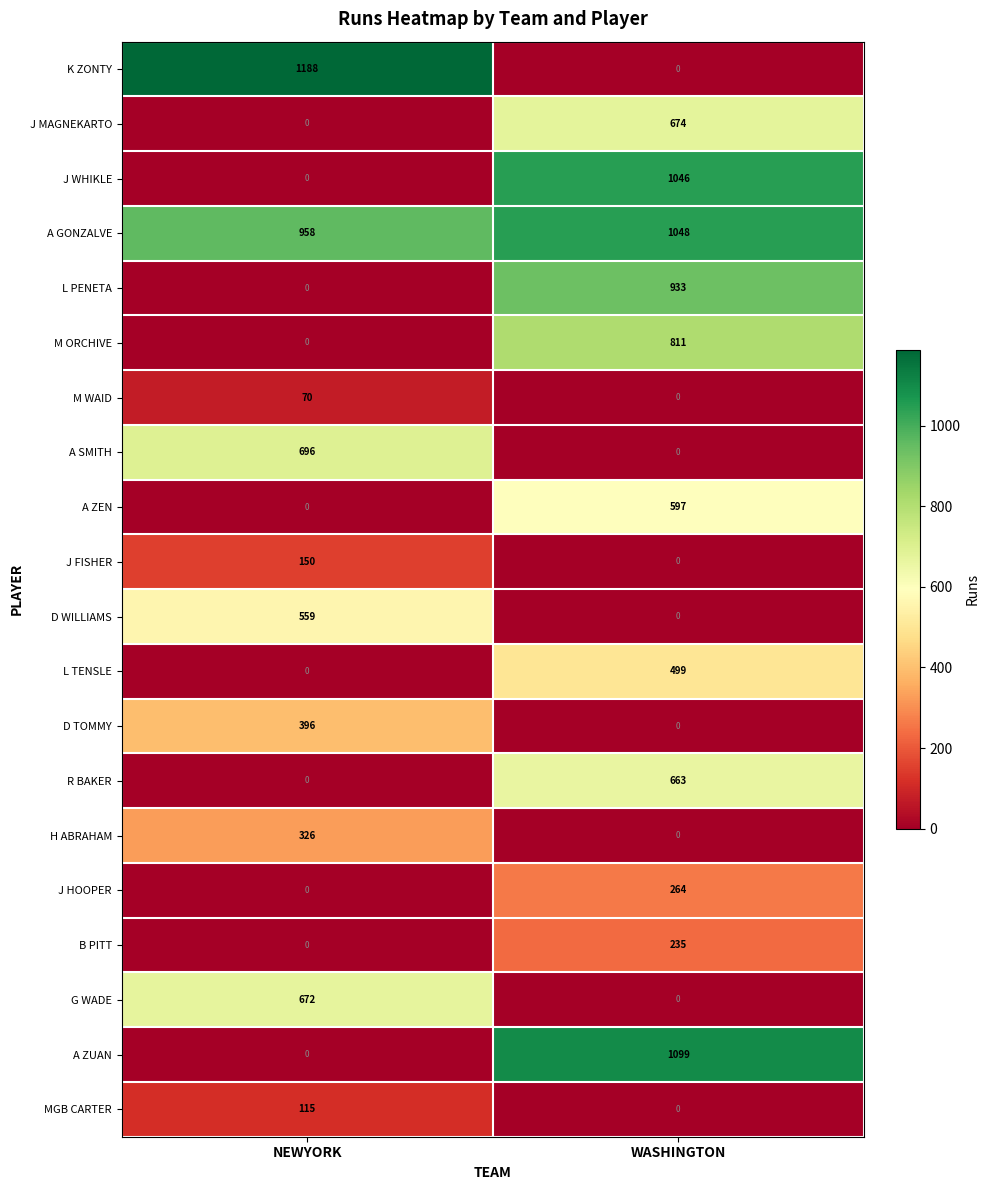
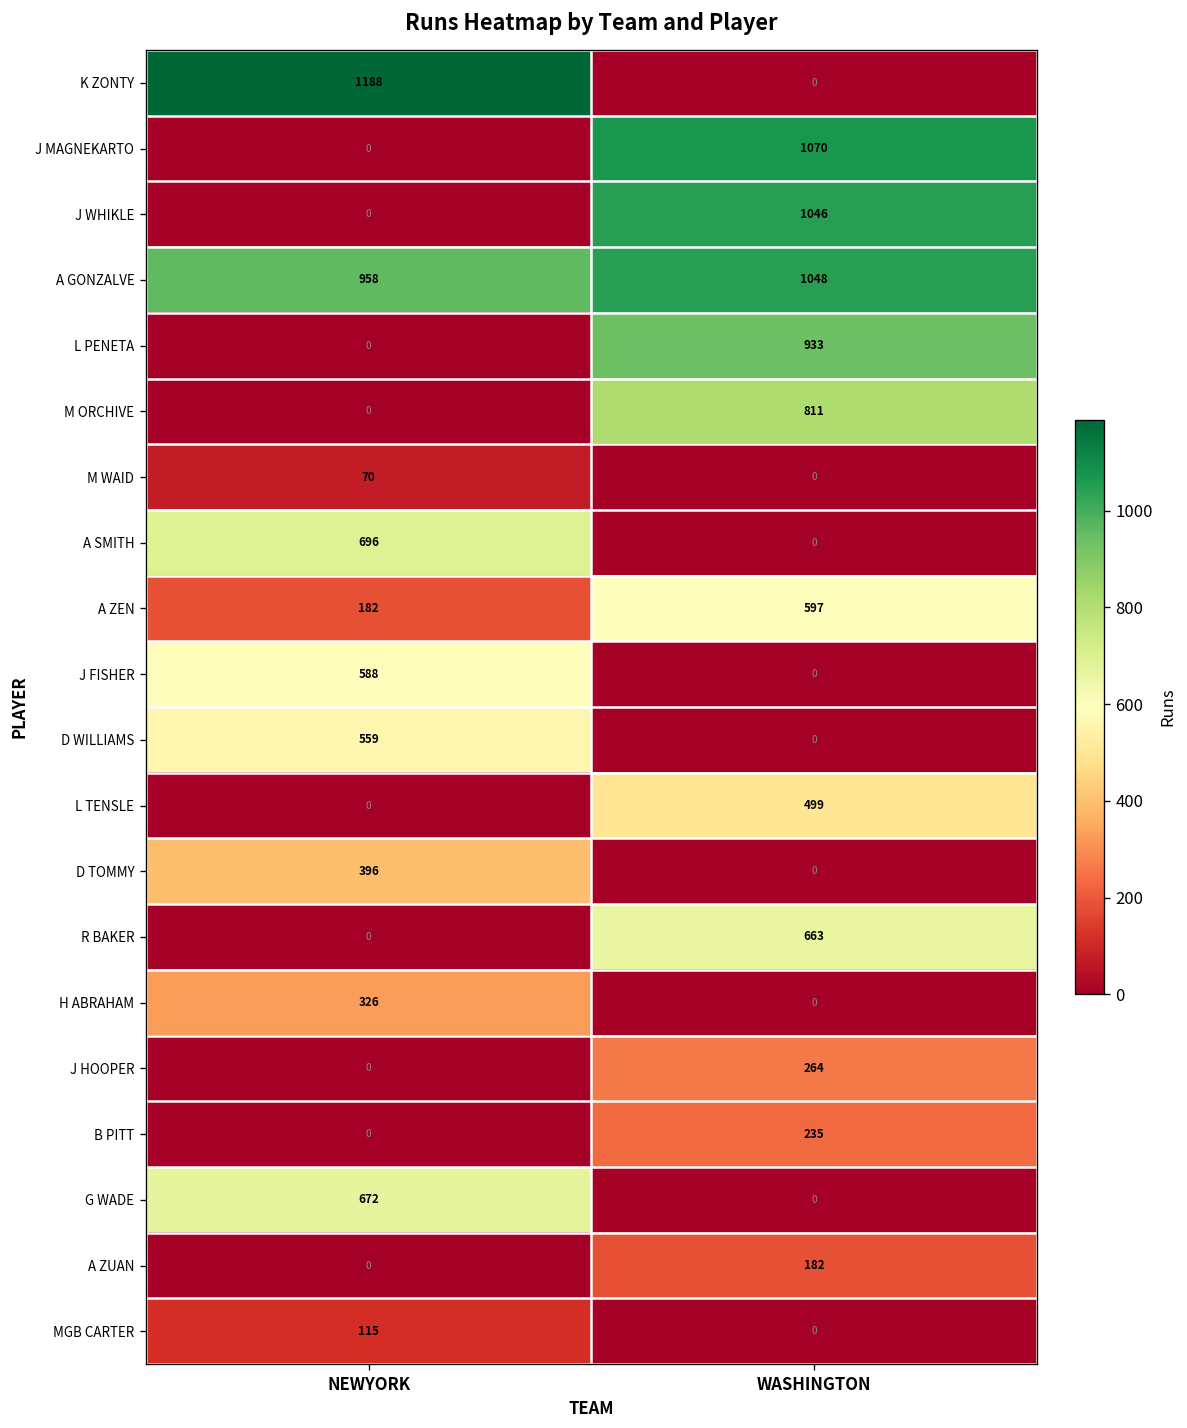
  {
    "K ZONTY": {
      "NEWYORK": 1188,
      "WASHINGTON": 0
    },
    "J MAGNEKARTO": {
      "NEWYORK": 0,
-     "WASHINGTON": 674
+     "WASHINGTON": 1070
    },
    "J WHIKLE": {
      "NEWYORK": 0,
      "WASHINGTON": 1046
    },
    "A GONZALVE": {
      "NEWYORK": 958,
      "WASHINGTON": 1048
    },
    "L PENETA": {
      "NEWYORK": 0,
      "WASHINGTON": 933
    },
    "M ORCHIVE": {
      "NEWYORK": 0,
      "WASHINGTON": 811
    },
    "M WAID": {
      "NEWYORK": 70,
      "WASHINGTON": 0
    },
    "A SMITH": {
      "NEWYORK": 696,
      "WASHINGTON": 0
    },
    "A ZEN": {
-     "NEWYORK": 0,
+     "NEWYORK": 182,
      "WASHINGTON": 597
    },
    "J FISHER": {
-     "NEWYORK": 150,
+     "NEWYORK": 588,
      "WASHINGTON": 0
    },
    "D WILLIAMS": {
      "NEWYORK": 559,
      "WASHINGTON": 0
    },
    "L TENSLE": {
      "NEWYORK": 0,
      "WASHINGTON": 499
    },
    "D TOMMY": {
      "NEWYORK": 396,
      "WASHINGTON": 0
    },
    "R BAKER": {
      "NEWYORK": 0,
      "WASHINGTON": 663
    },
    "H ABRAHAM": {
      "NEWYORK": 326,
      "WASHINGTON": 0
    },
    "J HOOPER": {
      "NEWYORK": 0,
      "WASHINGTON": 264
    },
    "B PITT": {
      "NEWYORK": 0,
      "WASHINGTON": 235
    },
    "G WADE": {
      "NEWYORK": 672,
      "WASHINGTON": 0
    },
    "A ZUAN": {
      "NEWYORK": 0,
-     "WASHINGTON": 1099
+     "WASHINGTON": 182
    },
    "MGB CARTER": {
      "NEWYORK": 115,
      "WASHINGTON": 0
    }
  }
